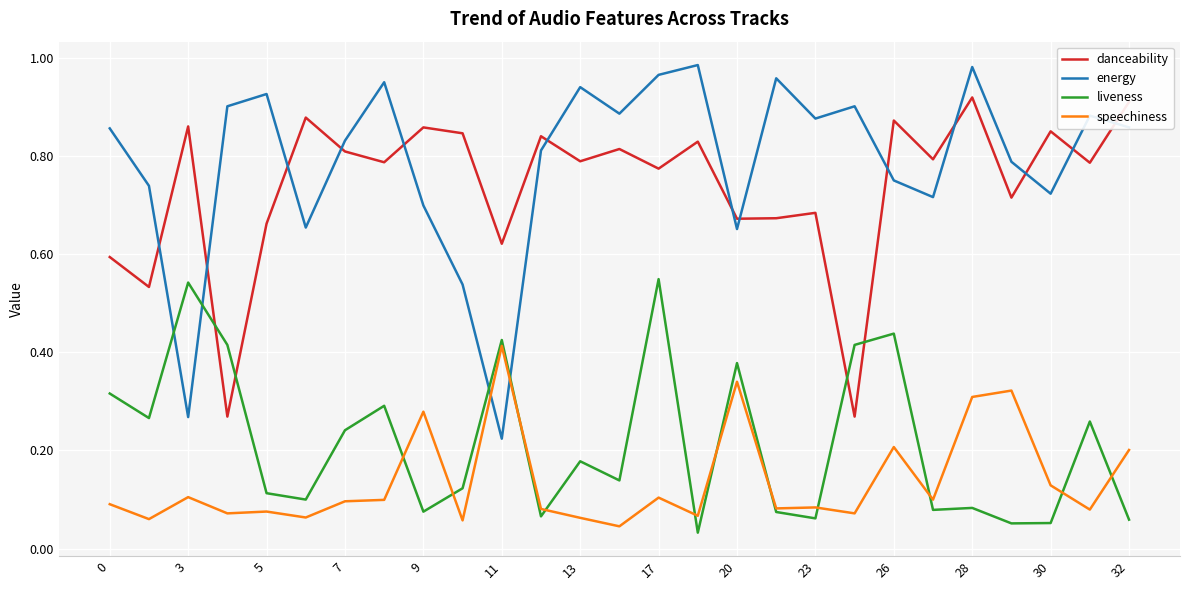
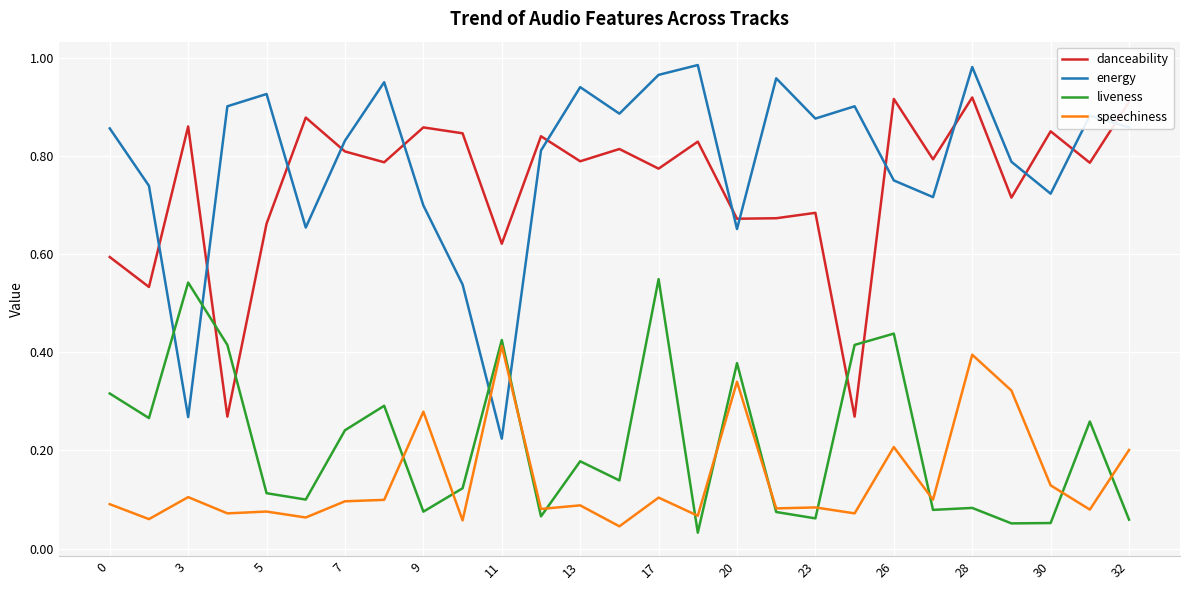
  {
    "danceability": {
      "0": 0.59,
      "3": 0.86,
      "5": 0.66,
      "7": 0.81,
      "9": 0.86,
      "11": 0.62,
      "13": 0.79,
      "17": 0.77,
      "20": 0.67,
      "23": 0.68,
-     "26": 0.87,
+     "26": 0.92,
      "28": 0.92,
      "30": 0.85
    },
    "energy": {
      "0": 0.86,
      "3": 0.27,
      "5": 0.93,
      "7": 0.83,
      "9": 0.70,
      "11": 0.22,
      "13": 0.94,
      "17": 0.97,
      "20": 0.65,
      "23": 0.88,
      "26": 0.75,
      "28": 0.98,
      "30": 0.72
    },
    "liveness": {
      "0": 0.32,
      "3": 0.54,
      "5": 0.11,
      "7": 0.24,
      "9": 0.08,
      "11": 0.43,
      "13": 0.18,
      "17": 0.55,
      "20": 0.38,
      "23": 0.06,
      "26": 0.44,
      "28": 0.08,
      "30": 0.05,
      "32": 0.06
    },
    "speechiness": {
      "0": 0.09,
      "3": 0.11,
      "5": 0.08,
      "7": 0.10,
      "9": 0.28,
      "11": 0.41,
-     "13": 0.06,
+     "13": 0.09,
      "17": 0.10,
      "20": 0.34,
      "23": 0.08,
      "26": 0.21,
-     "28": 0.31,
+     "28": 0.40,
      "30": 0.13,
      "32": 0.20
    }
  }
